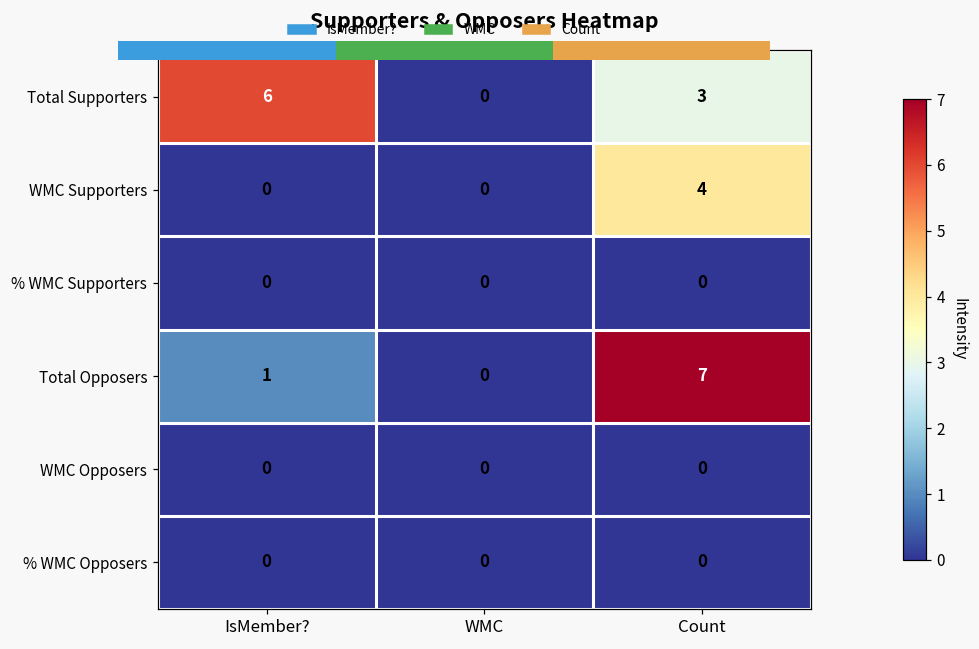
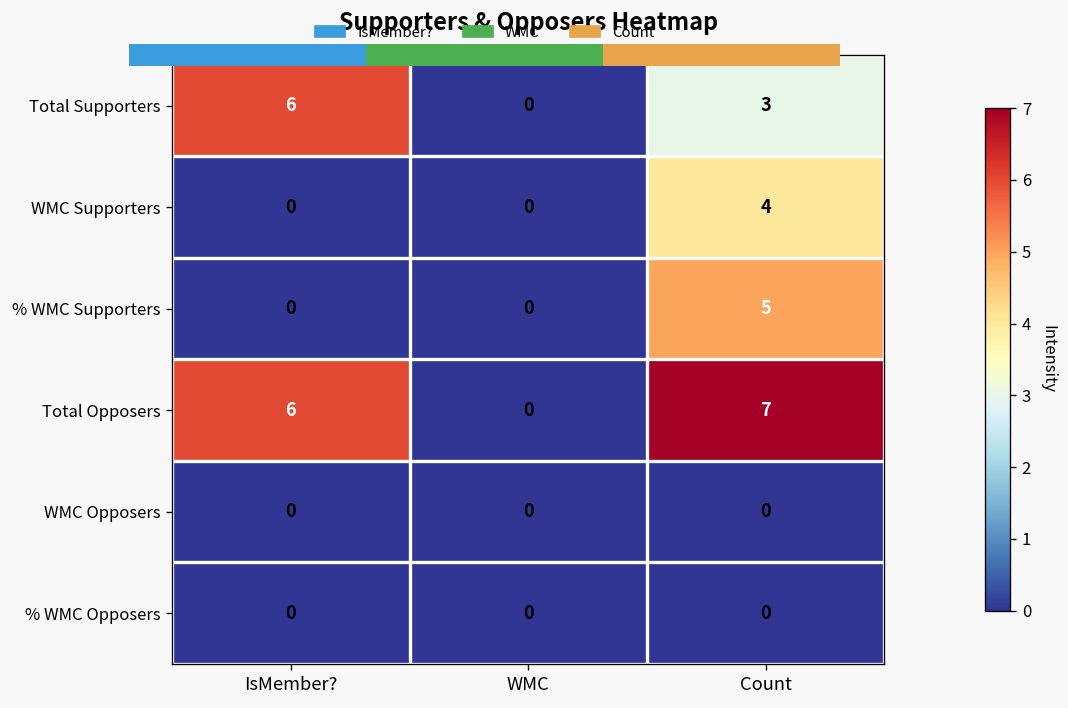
  {
    "Supporters & Opposers Heatmap": {
      "Total Supporters": {
        "IsMember?": 6,
        "WMC": 0,
        "Count": 3
      },
      "WMC Supporters": {
        "IsMember?": 0,
        "WMC": 0,
        "Count": 4
      },
      "% WMC Supporters": {
        "IsMember?": 0,
        "WMC": 0,
-       "Count": 0
+       "Count": 5
      },
      "Total Opposers": {
-       "IsMember?": 1,
+       "IsMember?": 6,
        "WMC": 0,
        "Count": 7
      },
      "WMC Opposers": {
        "IsMember?": 0,
        "WMC": 0,
        "Count": 0
      },
      "% WMC Opposers": {
        "IsMember?": 0,
        "WMC": 0,
        "Count": 0
      }
    }
  }
